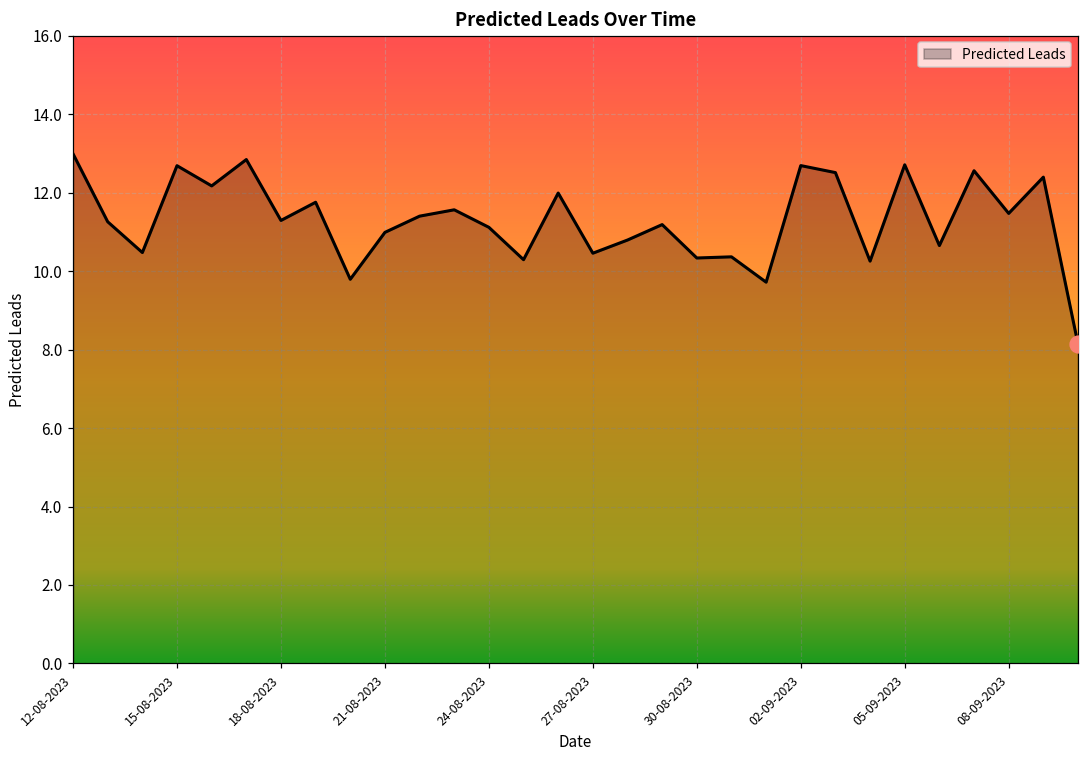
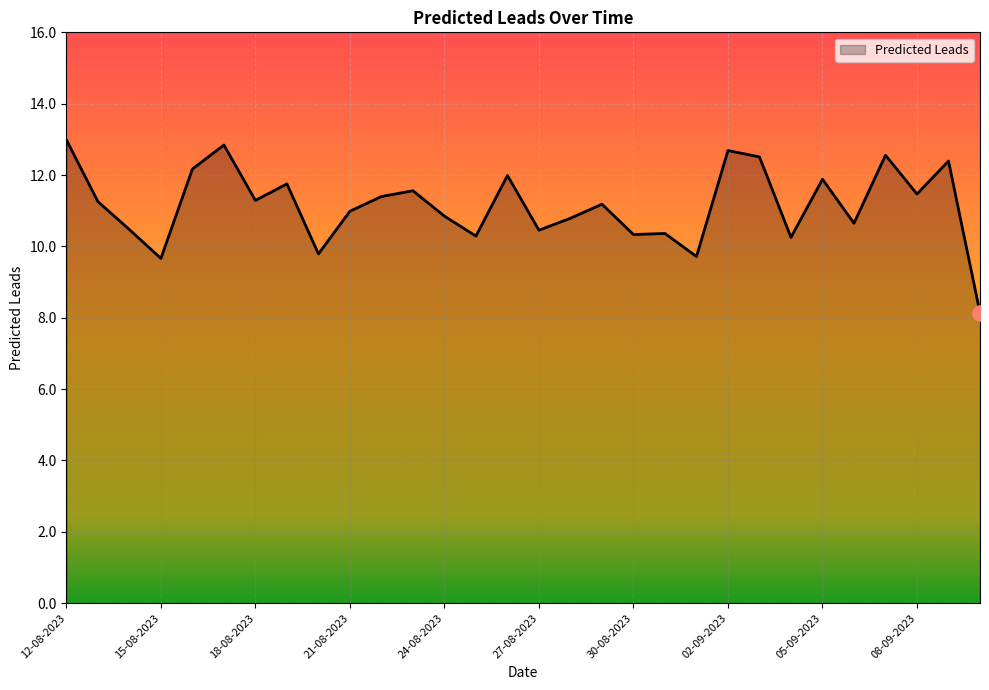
  {
    "Predicted Leads": {
      "12-08-2023": 13.0,
-     "15-08-2023": 12.7,
+     "15-08-2023": 9.7,
      "18-08-2023": 11.3,
      "21-08-2023": 11.0,
-     "24-08-2023": 11.1,
+     "24-08-2023": 10.8,
      "27-08-2023": 10.5,
      "30-08-2023": 10.3,
      "02-09-2023": 12.7,
-     "05-09-2023": 12.7,
+     "05-09-2023": 11.9,
      "08-09-2023": 11.5
    }
  }
